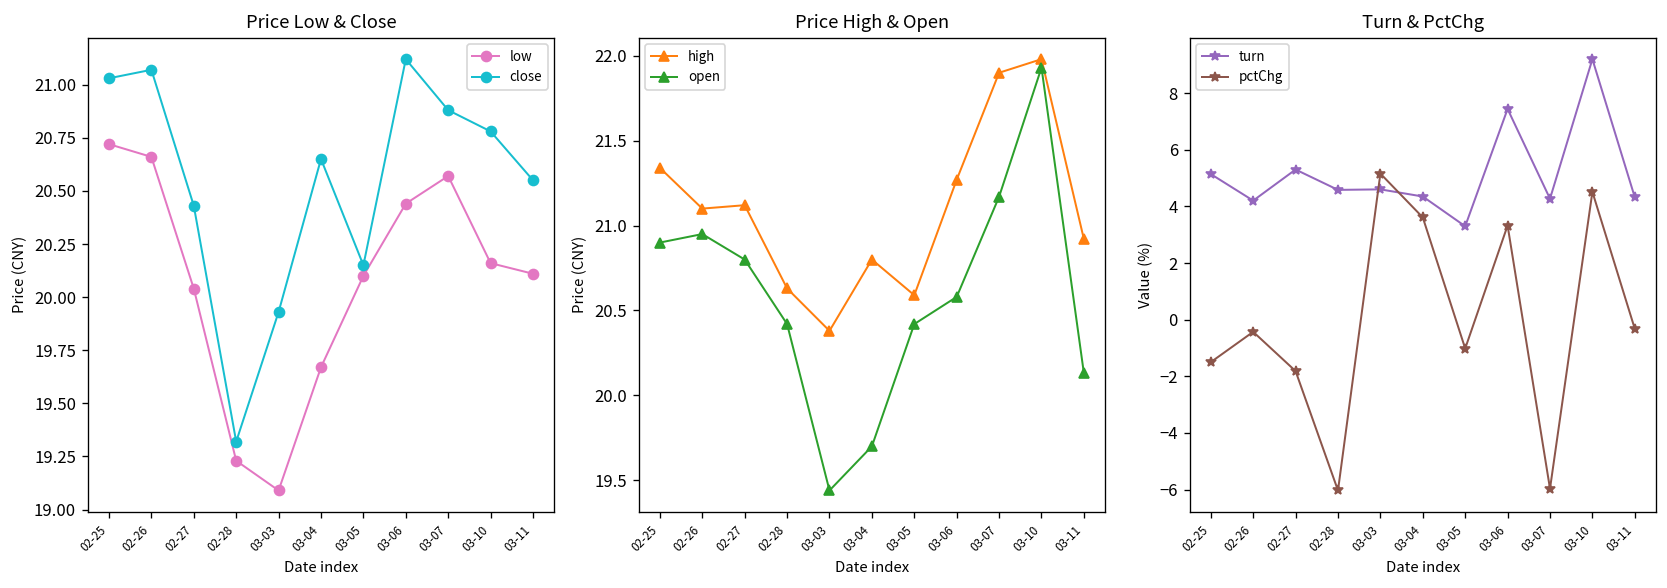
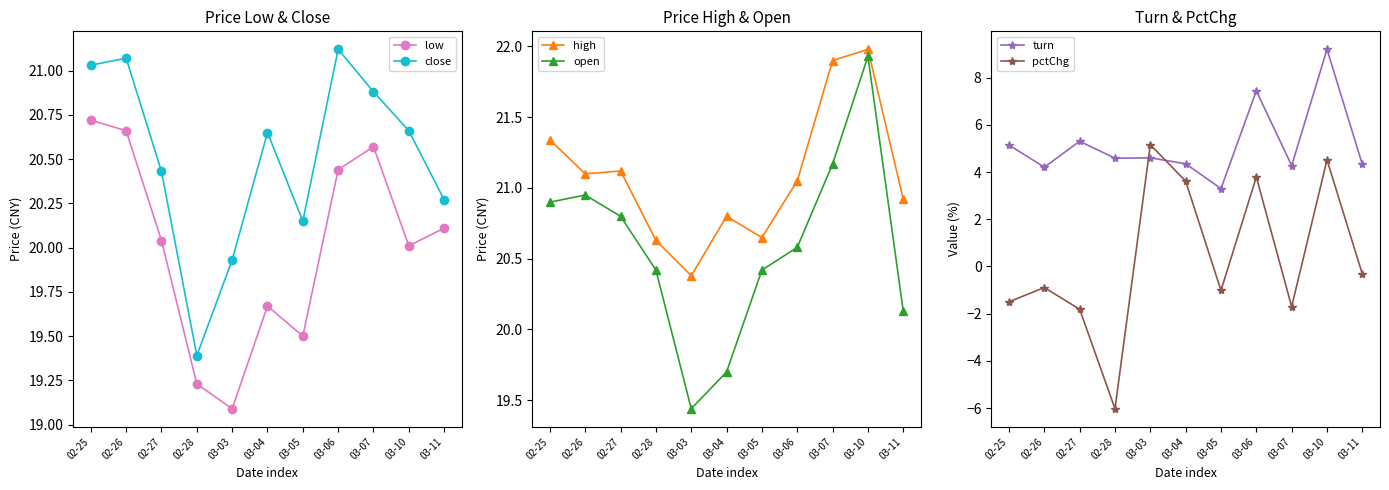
  {
    "Price Low & Close": {
      "low": {
        "02-25": 20.72,
        "02-26": 20.66,
        "02-27": 20.04,
        "02-28": 19.23,
        "03-03": 19.09,
        "03-04": 19.67,
-       "03-05": 20.1,
+       "03-05": 19.5,
        "03-06": 20.44,
        "03-07": 20.57,
-       "03-10": 20.16,
+       "03-10": 20.01,
        "03-11": 20.11
      },
      "close": {
        "02-25": 21.03,
        "02-26": 21.07,
        "02-27": 20.43,
-       "02-28": 19.32,
+       "02-28": 19.39,
        "03-03": 19.93,
        "03-04": 20.65,
        "03-05": 20.15,
        "03-06": 21.12,
        "03-07": 20.88,
-       "03-10": 20.78,
-       "03-11": 20.55
+       "03-10": 20.66,
+       "03-11": 20.27
      }
    },
    "Price High & Open": {
      "high": {
        "02-25": 21.34,
        "02-26": 21.10,
        "02-27": 21.12,
        "02-28": 20.63,
        "03-03": 20.38,
        "03-04": 20.80,
-       "03-05": 20.59,
-       "03-06": 21.27,
+       "03-05": 20.65,
+       "03-06": 21.05,
        "03-07": 21.90,
        "03-10": 21.98,
        "03-11": 20.92
      },
      "open": {
        "02-25": 20.90,
        "02-26": 20.95,
        "02-27": 20.80,
        "02-28": 20.42,
        "03-03": 19.44,
        "03-04": 19.70,
        "03-05": 20.42,
        "03-06": 20.58,
        "03-07": 21.17,
        "03-10": 21.93,
        "03-11": 20.13
      }
    },
    "Turn & PctChg": {
      "turn": {
        "02-25": 5.1,
        "02-26": 4.2,
        "02-27": 5.3,
        "02-28": 4.6,
        "03-03": 4.6,
        "03-04": 4.4,
        "03-05": 3.3,
        "03-06": 7.4,
        "03-07": 4.3,
        "03-10": 9.2,
        "03-11": 4.3
      },
      "pctChg": {
        "02-25": -1.5,
-       "02-26": -0.4,
+       "02-26": -0.9,
        "02-27": -1.8,
        "02-28": -6.0,
        "03-03": 5.2,
        "03-04": 3.6,
        "03-05": -1.0,
-       "03-06": 3.3,
-       "03-07": -6.0,
+       "03-06": 3.8,
+       "03-07": -1.7,
        "03-10": 4.5,
        "03-11": -0.3
      }
    }
  }
